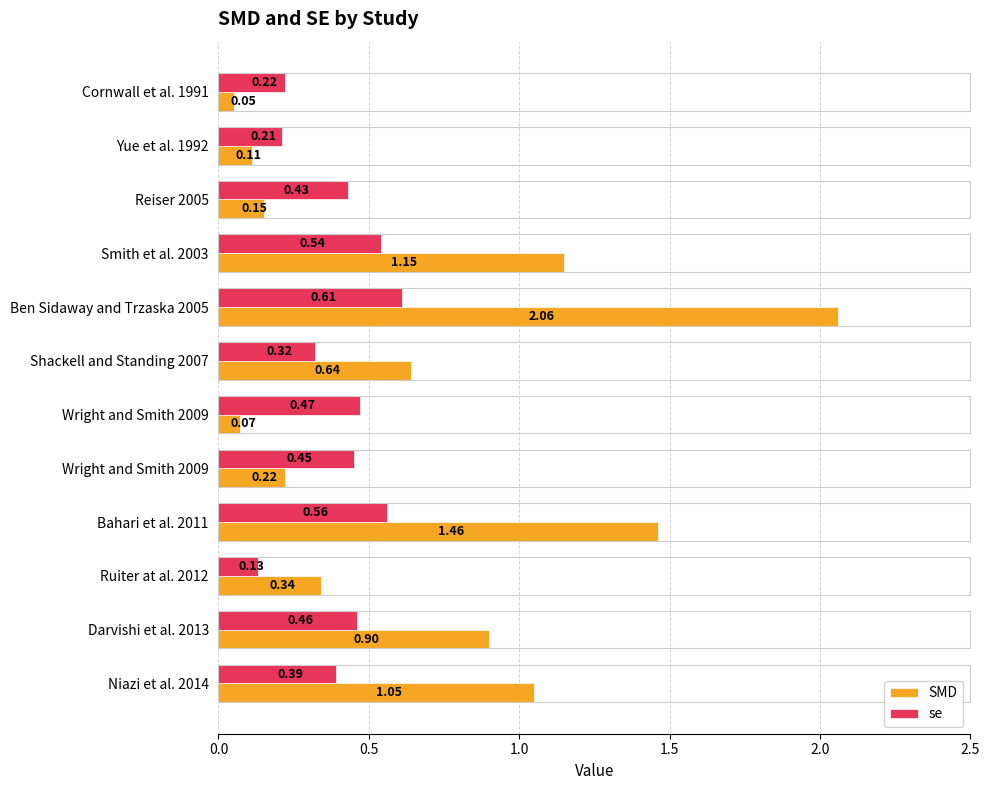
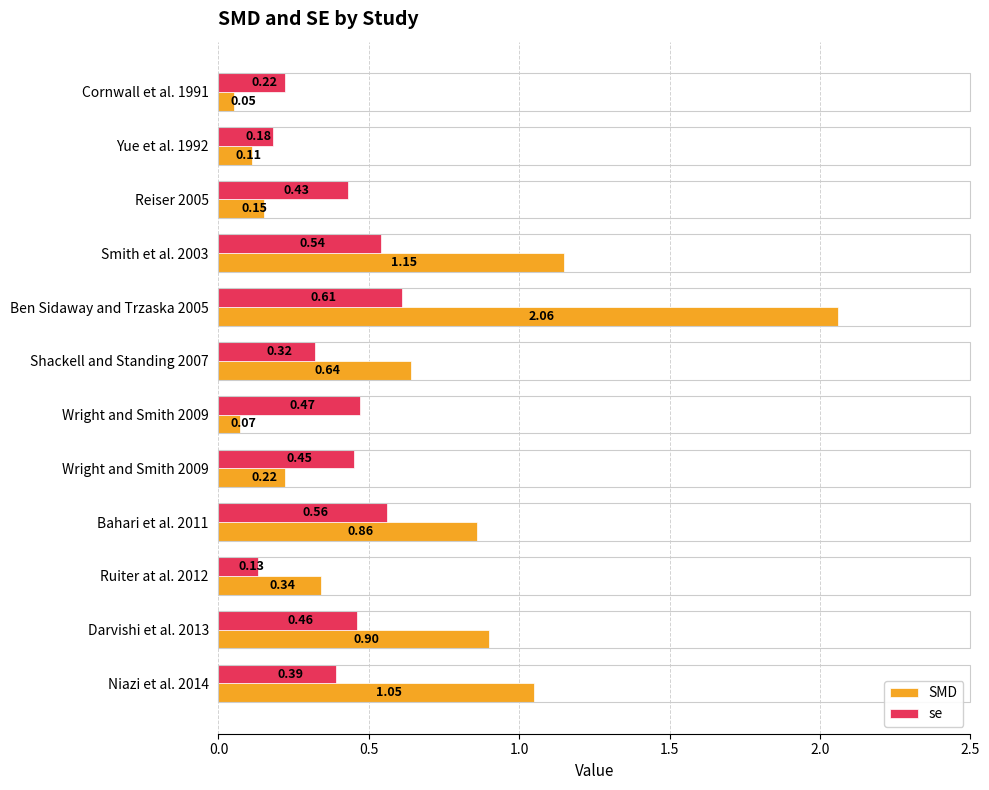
  {
    "SMD": {
      "Cornwall et al. 1991": 0.05,
      "Yue et al. 1992": 0.11,
      "Reiser 2005": 0.15,
      "Smith et al. 2003": 1.15,
      "Ben Sidaway and Trzaska 2005": 2.06,
      "Shackell and Standing 2007": 0.64,
-     "Bahari et al. 2011": 1.46,
+     "Bahari et al. 2011": 0.86,
      "Ruiter at al. 2012": 0.34,
      "Darvishi et al. 2013": 0.90,
      "Niazi et al. 2014": 1.05
    },
    "se": {
      "Cornwall et al. 1991": 0.22,
-     "Yue et al. 1992": 0.21,
+     "Yue et al. 1992": 0.18,
      "Reiser 2005": 0.43,
      "Smith et al. 2003": 0.54,
      "Ben Sidaway and Trzaska 2005": 0.61,
      "Shackell and Standing 2007": 0.32,
      "Bahari et al. 2011": 0.56,
      "Ruiter at al. 2012": 0.13,
      "Darvishi et al. 2013": 0.46,
      "Niazi et al. 2014": 0.39
    }
  }
